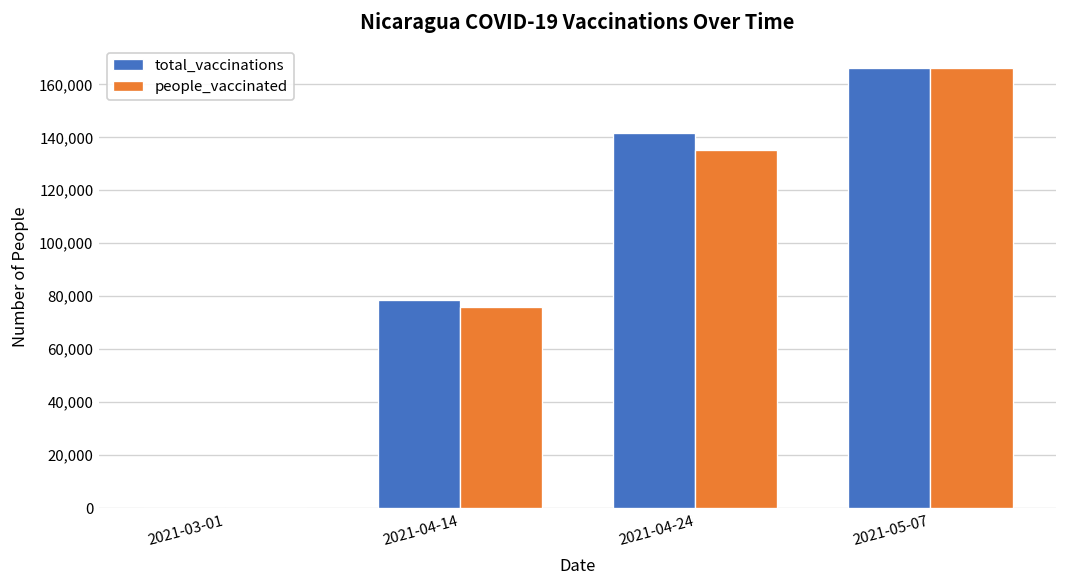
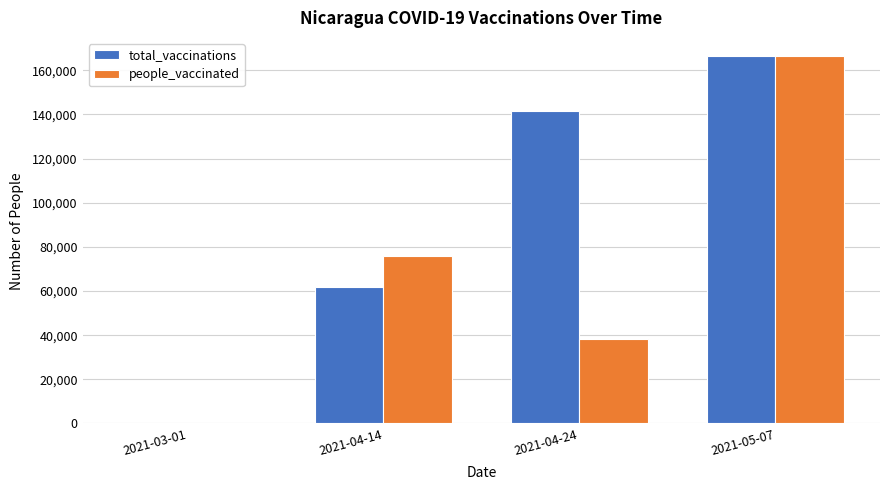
  {
    "total_vaccinations": {
      "2021-03-01": "0",
-     "2021-04-14": "79,000",
+     "2021-04-14": "62,000",
      "2021-04-24": "142,000",
      "2021-05-07": "166,000"
    },
    "people_vaccinated": {
      "2021-03-01": "0",
      "2021-04-14": "76,000",
-     "2021-04-24": "135,000",
+     "2021-04-24": "38,000",
      "2021-05-07": "166,000"
    }
  }
